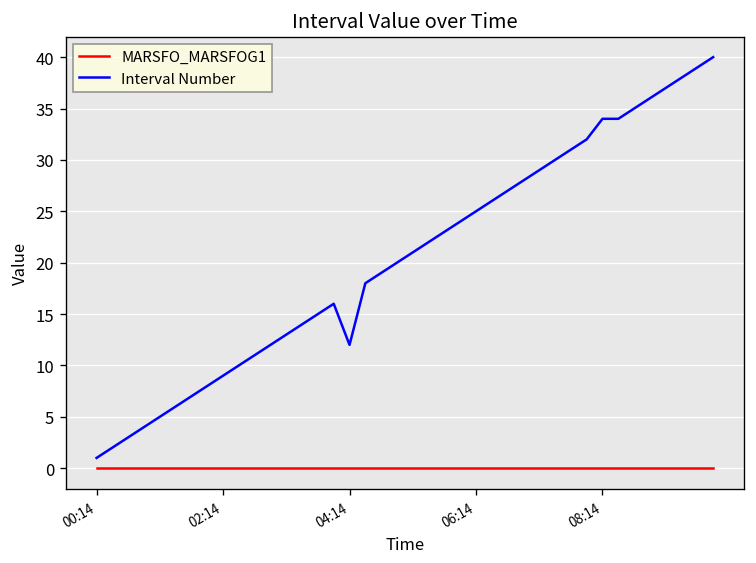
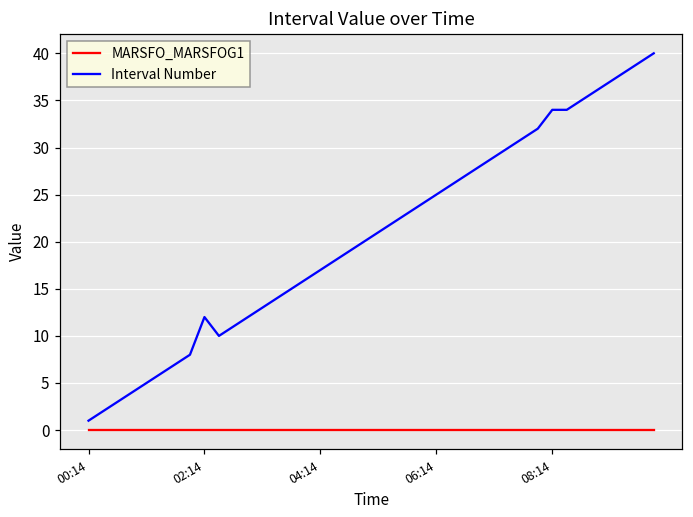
  {
    "MARSFO_MARSFOG1": {
      "00:14": 0,
      "02:14": 0,
      "04:14": 0,
      "06:14": 0,
      "08:14": 0
    },
    "Interval Number": {
      "00:14": 1,
-     "02:14": 9,
-     "04:14": 12,
+     "02:14": 12,
+     "04:14": 17,
      "06:14": 25,
      "08:14": 34
    }
  }
